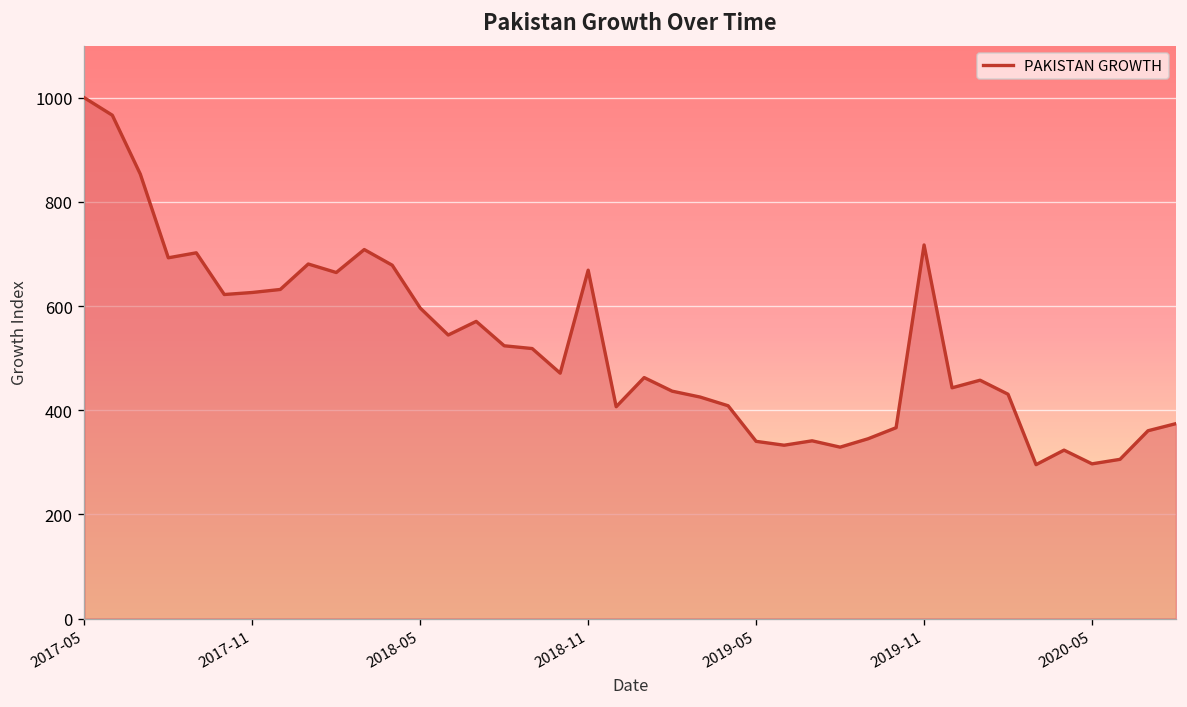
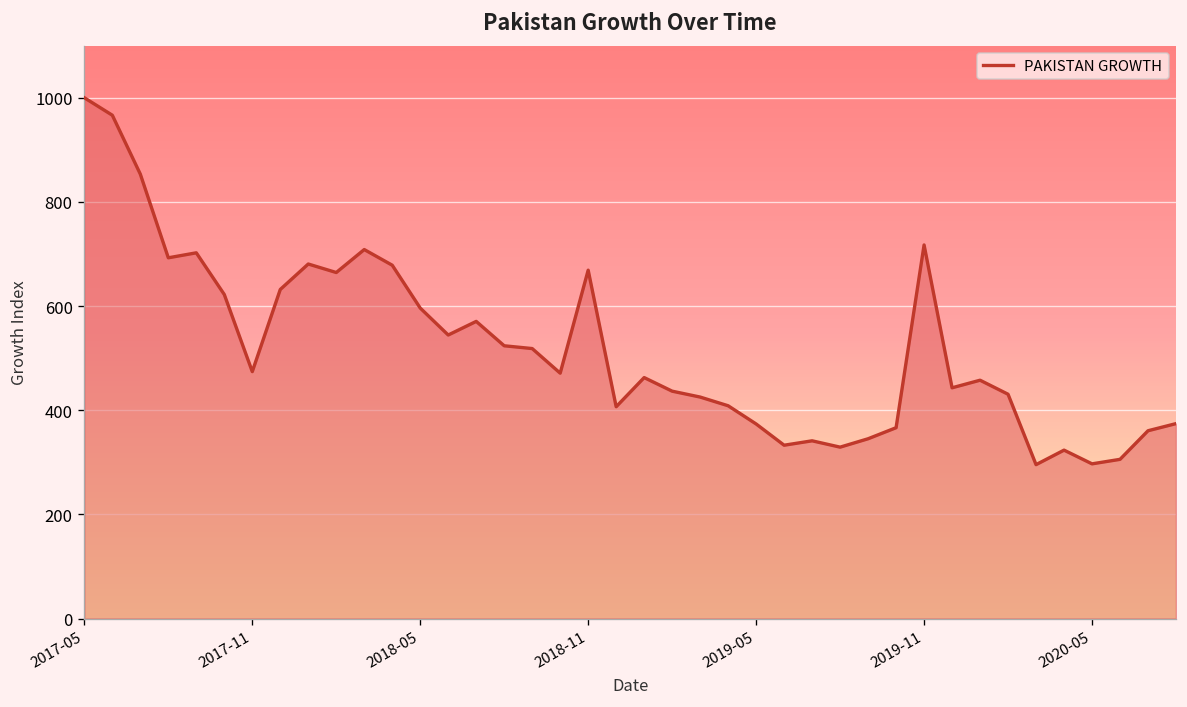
  {
    "2017-05": 1000,
-   "2017-11": 630,
+   "2017-11": 470,
    "2018-05": 600,
    "2018-11": 670,
-   "2019-05": 340,
+   "2019-05": 370,
    "2019-11": 720,
    "2020-05": 300
  }
